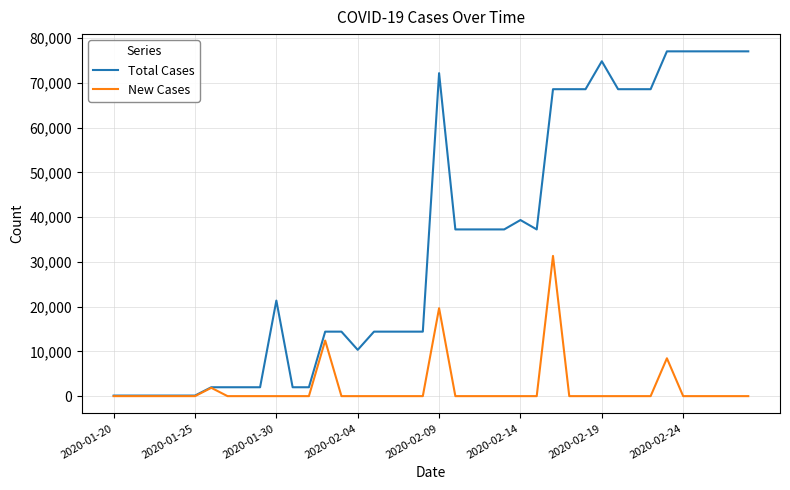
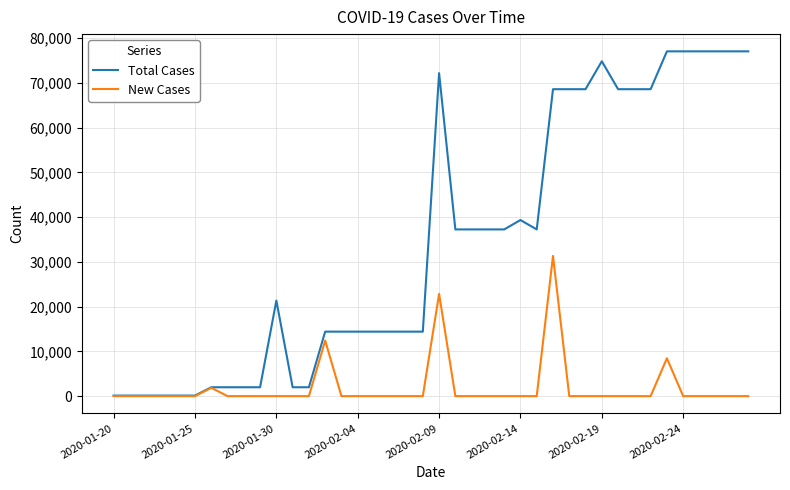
  {
    "Total Cases": {
      "2020-01-30": "21,000",
-     "2020-02-04": "10,000",
+     "2020-02-04": "14,000",
      "2020-02-09": "72,000",
      "2020-02-14": "39,000",
      "2020-02-19": "75,000",
      "2020-02-24": "77,000"
    },
    "New Cases": {
      "2020-01-30": "0",
      "2020-02-04": "0",
-     "2020-02-09": "20,000",
+     "2020-02-09": "23,000",
      "2020-02-14": "0",
      "2020-02-19": "0",
      "2020-02-24": "0"
    }
  }
